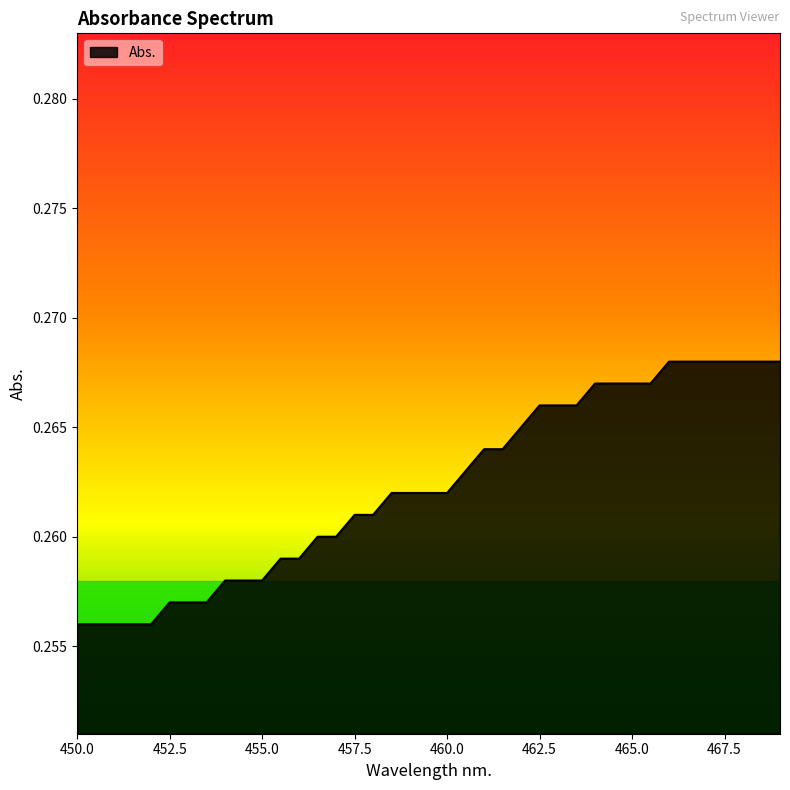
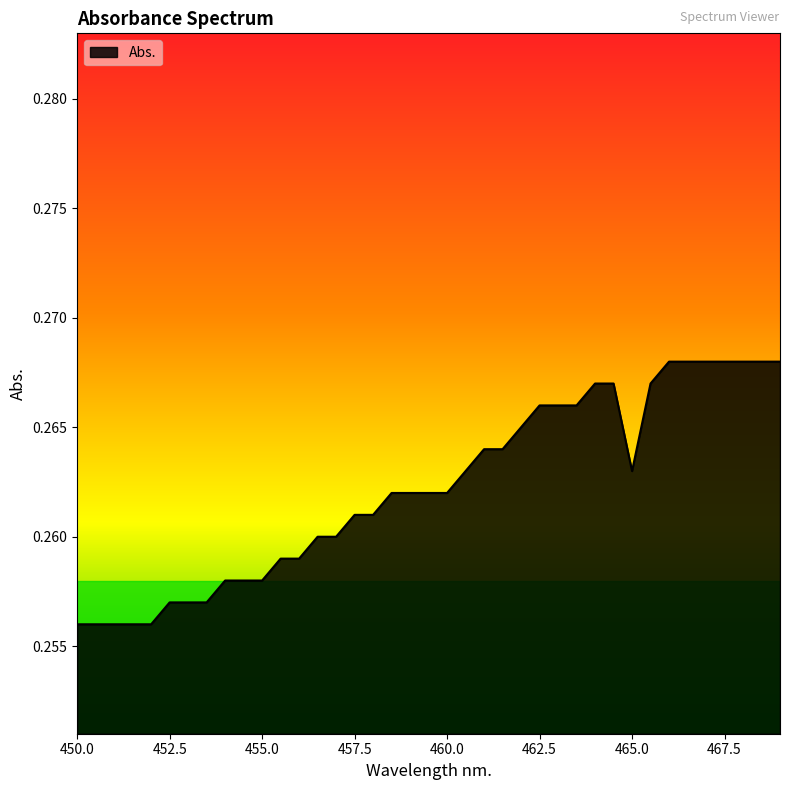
  {
    "457.5": 0.261,
    "460.0": 0.262,
    "462.5": 0.266,
-   "465.0": 0.267,
+   "465.0": 0.263,
    "467.5": 0.268
  }
